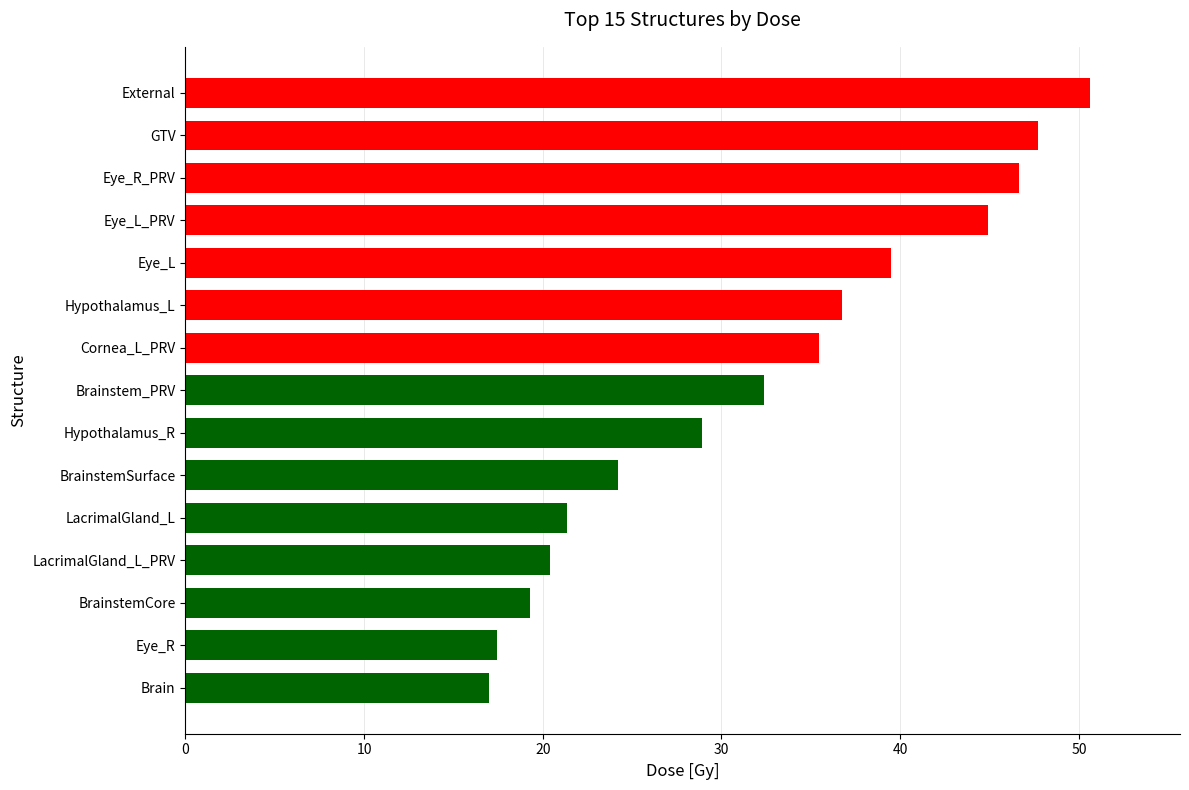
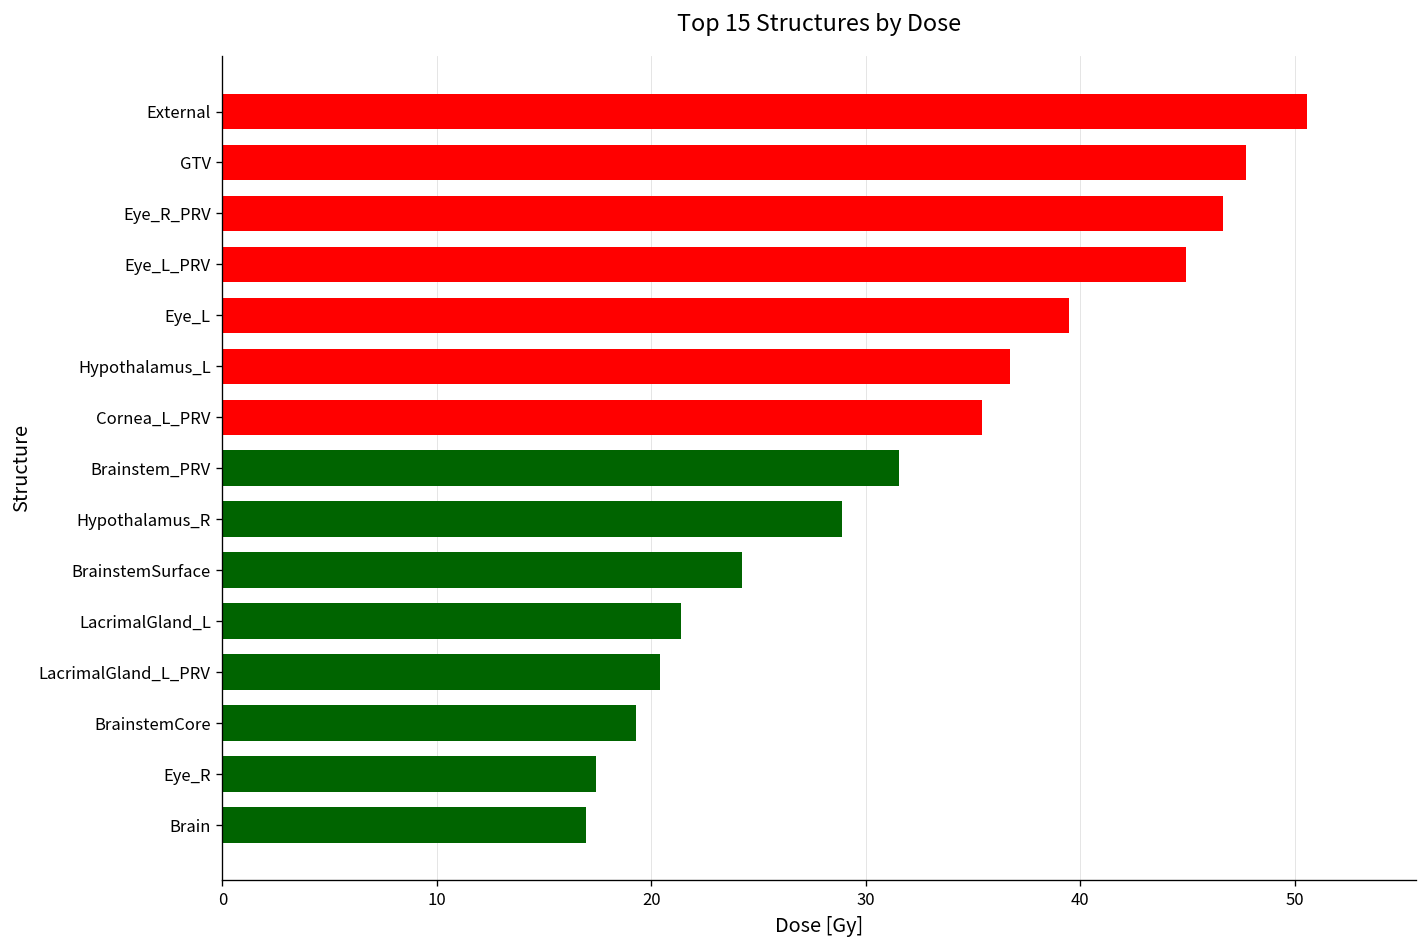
  {
    "External": 50.6,
    "GTV": 47.7,
    "Eye_R_PRV": 46.7,
    "Eye_L_PRV": 44.9,
    "Eye_L": 39.5,
    "Hypothalamus_L": 36.7,
    "Cornea_L_PRV": 35.4,
-   "Brainstem_PRV": 32.4,
+   "Brainstem_PRV": 31.5,
    "Hypothalamus_R": 28.9,
    "BrainstemSurface": 24.2,
    "LacrimalGland_L": 21.4,
    "LacrimalGland_L_PRV": 20.4,
    "BrainstemCore": 19.3,
    "Eye_R": 17.4,
    "Brain": 17.0
  }
